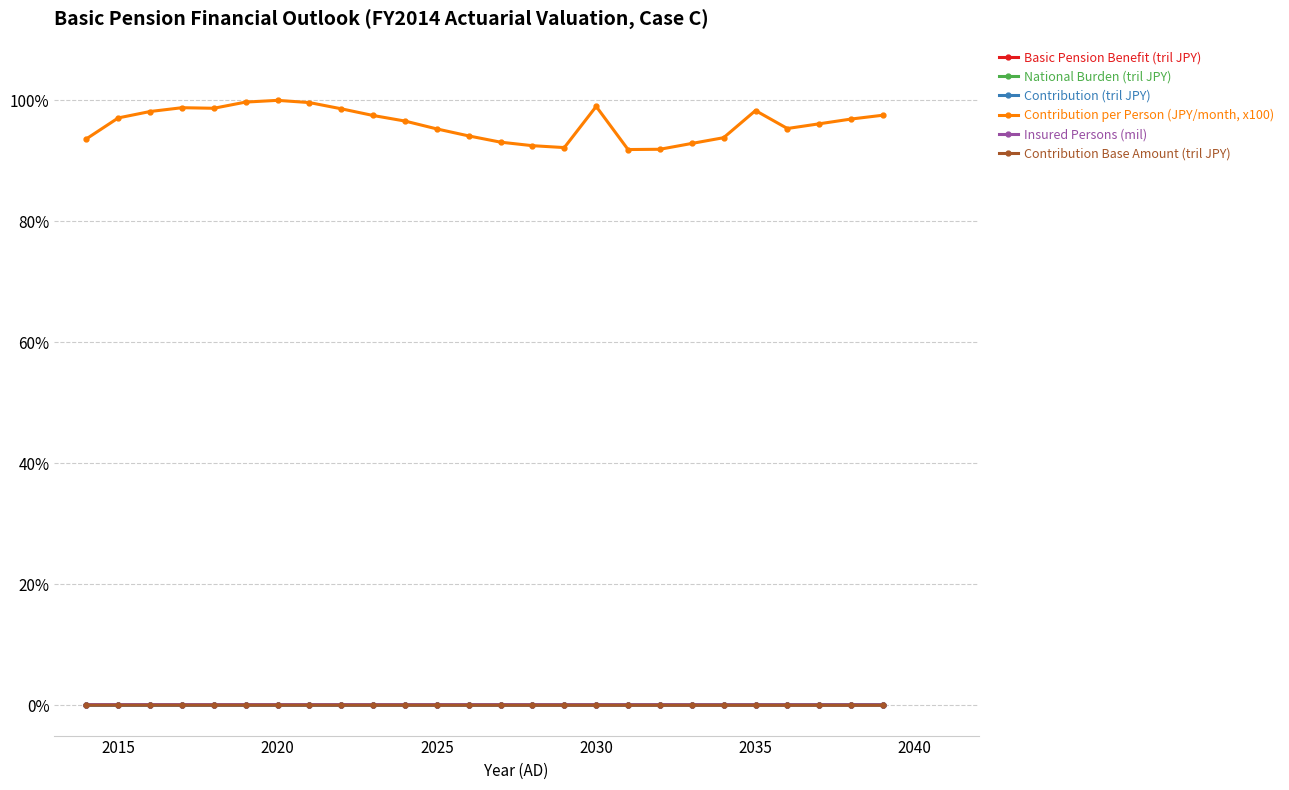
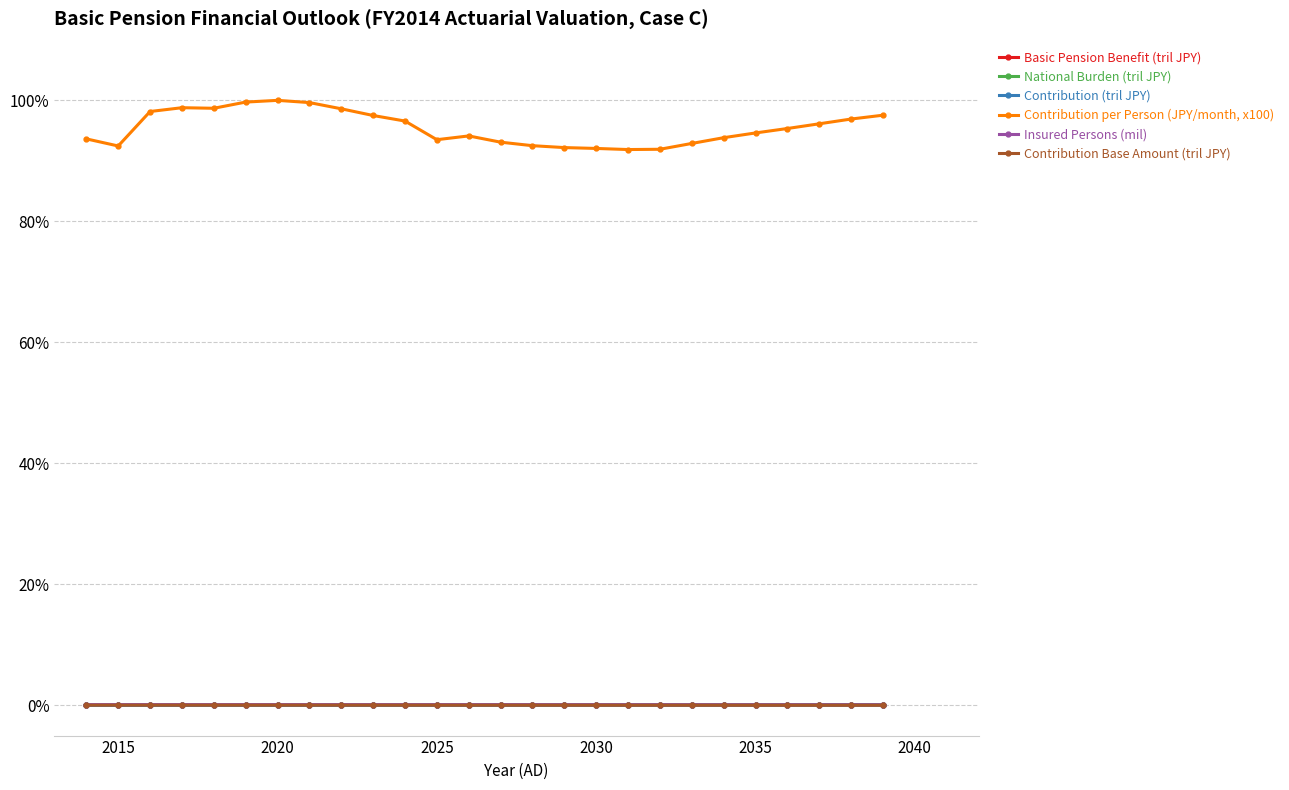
  {
    "Contribution Base Amount (tril JPY)": {
      "2015": "0%",
      "2020": "0%",
      "2025": "0%",
      "2030": "0%",
      "2035": "0%"
    },
    "Contribution per Person (JPY/month, x100)": {
-     "2015": "97%",
+     "2015": "92%",
      "2020": "100%",
-     "2025": "95%",
-     "2030": "99%",
-     "2035": "98%"
+     "2025": "93%",
+     "2030": "92%",
+     "2035": "95%"
    }
  }
